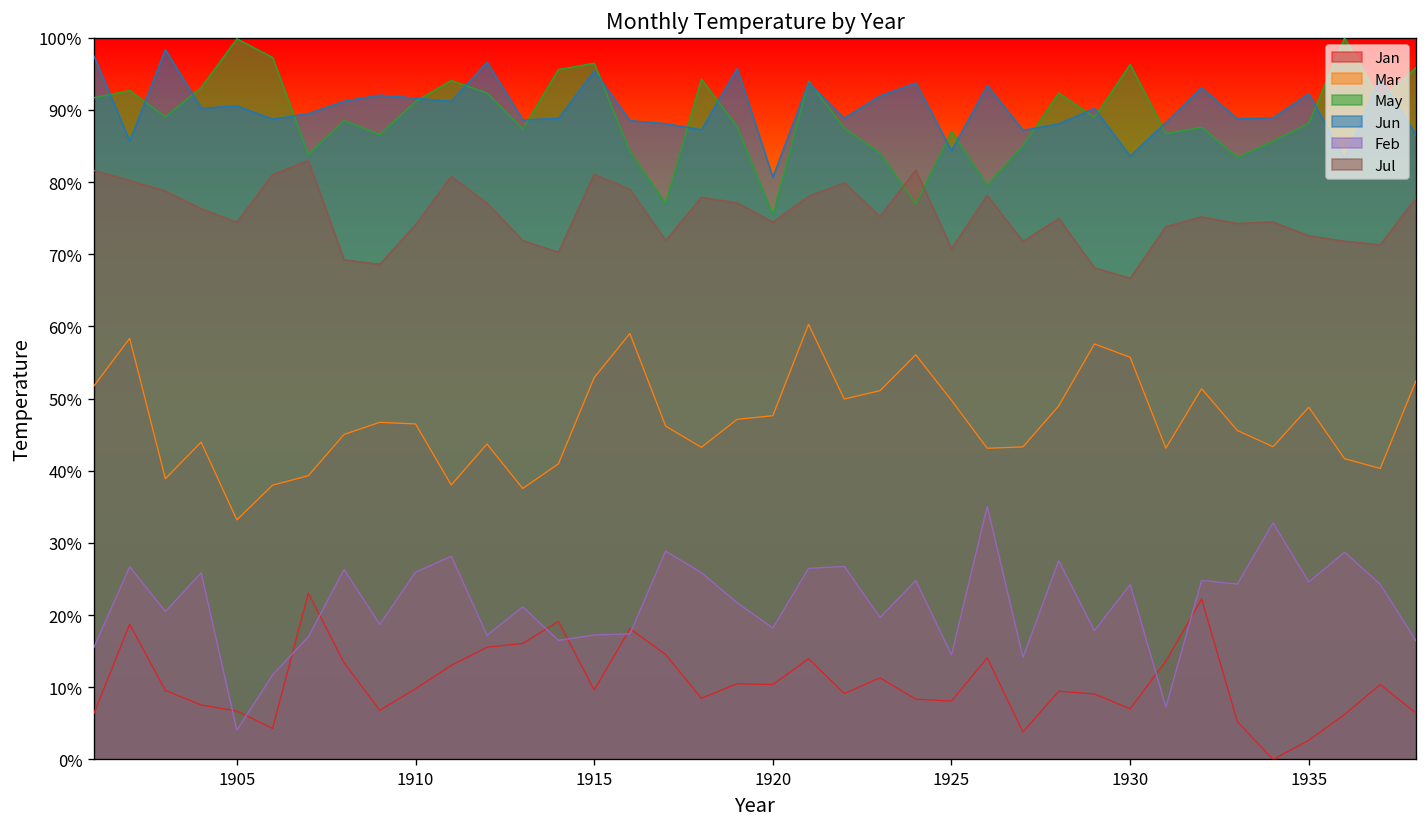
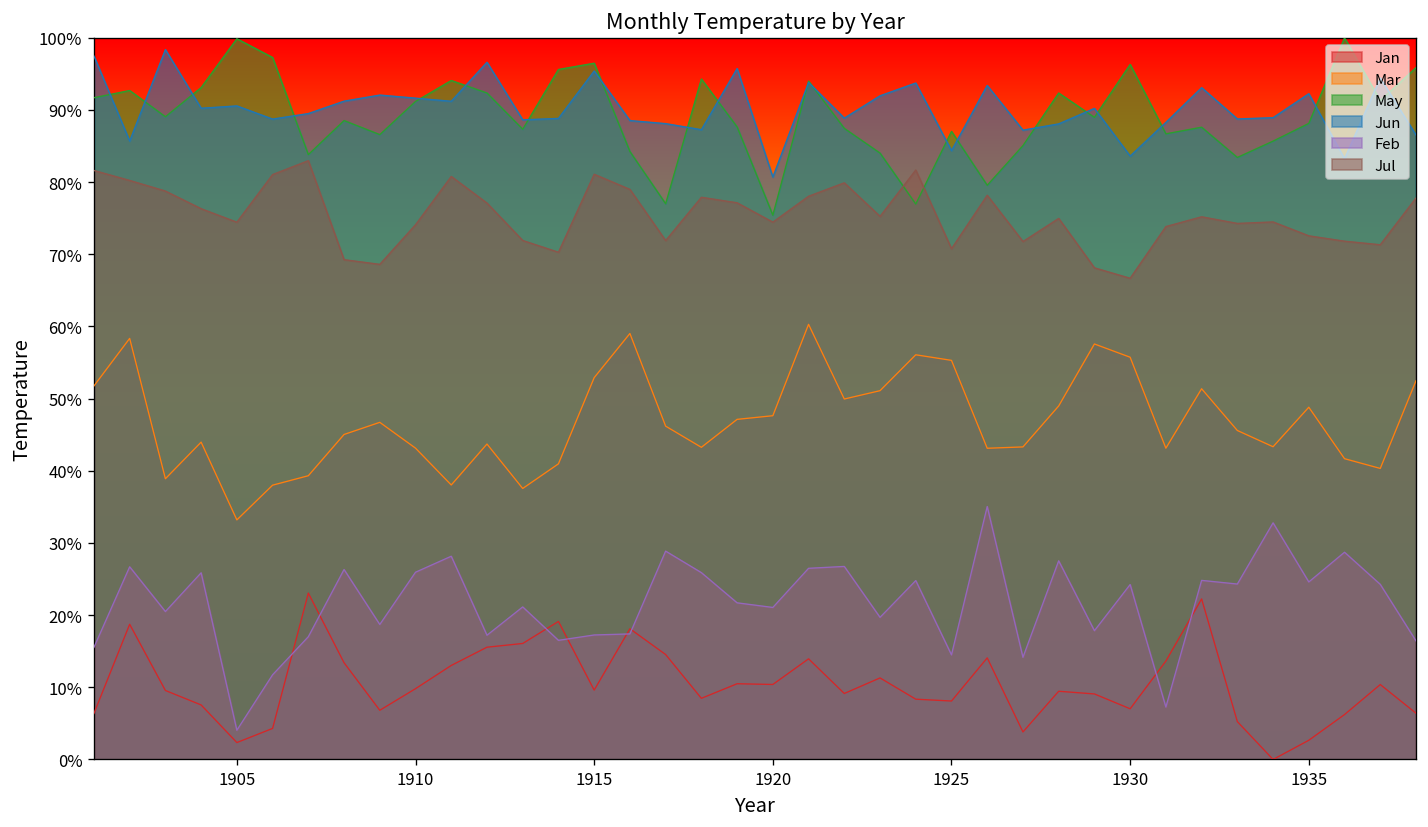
  {
    "Jan": {
-     "1905": "7%",
+     "1905": "2%",
      "1910": "10%",
      "1915": "10%",
      "1920": "10%",
      "1925": "8%",
      "1930": "7%",
      "1935": "3%"
    },
    "Mar": {
      "1905": "33%",
-     "1910": "46%",
+     "1910": "43%",
      "1915": "53%",
      "1920": "48%",
-     "1925": "50%",
+     "1925": "55%",
      "1930": "56%",
      "1935": "49%"
    },
    "May": {
      "1905": "100%",
      "1910": "91%",
      "1915": "96%",
      "1920": "75%",
      "1925": "87%",
      "1930": "96%",
      "1935": "88%"
    },
    "Jun": {
      "1905": "91%",
      "1910": "92%",
      "1915": "95%",
      "1920": "81%",
      "1925": "84%",
      "1930": "84%",
      "1935": "92%"
    },
    "Feb": {
      "1905": "4%",
      "1910": "26%",
      "1915": "17%",
-     "1920": "18%",
+     "1920": "21%",
      "1925": "14%",
      "1930": "24%",
      "1935": "25%"
    },
    "Jul": {
      "1905": "74%",
      "1910": "74%",
      "1915": "81%",
      "1920": "74%",
      "1925": "71%",
      "1930": "67%",
      "1935": "73%"
    }
  }
